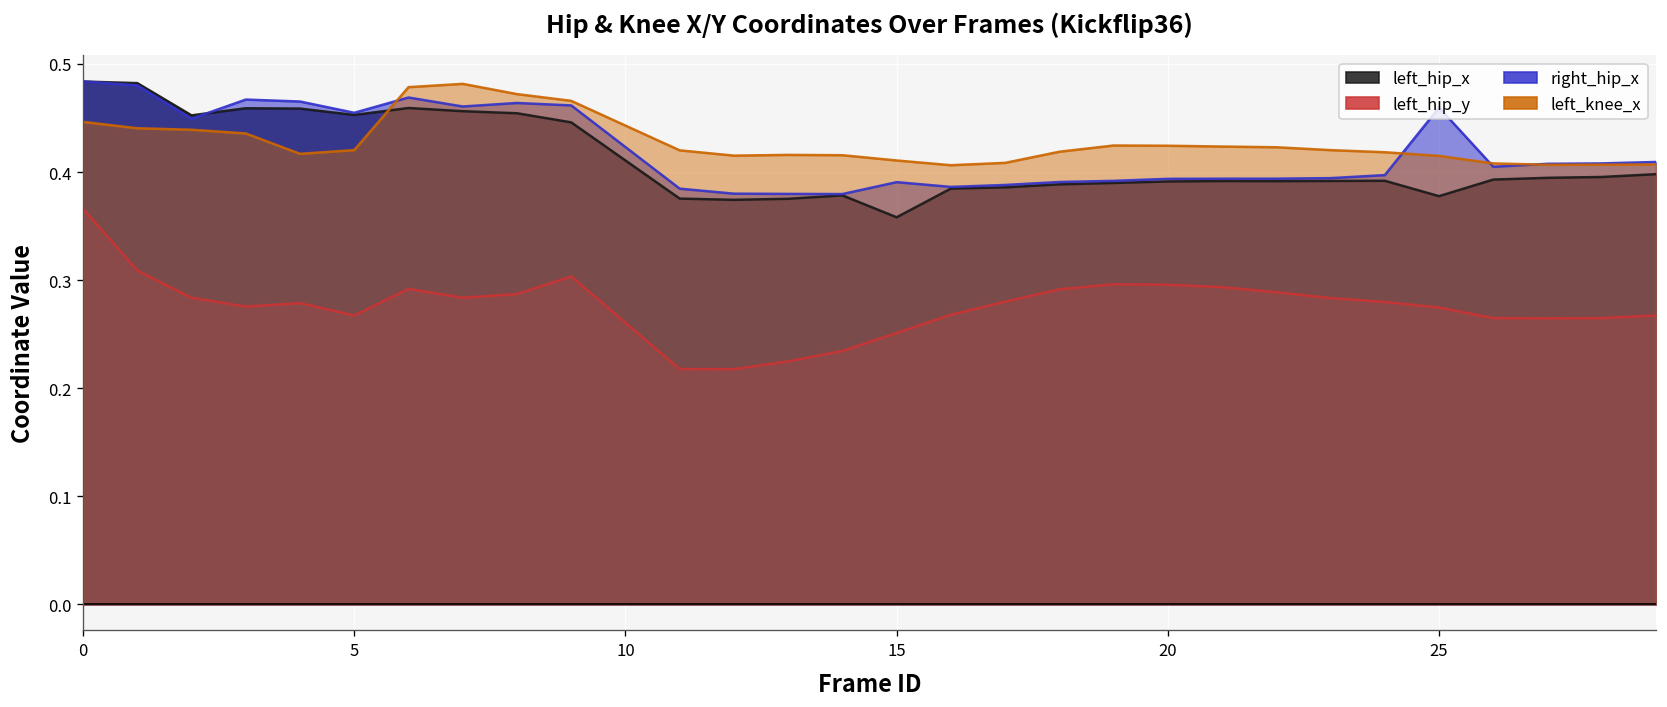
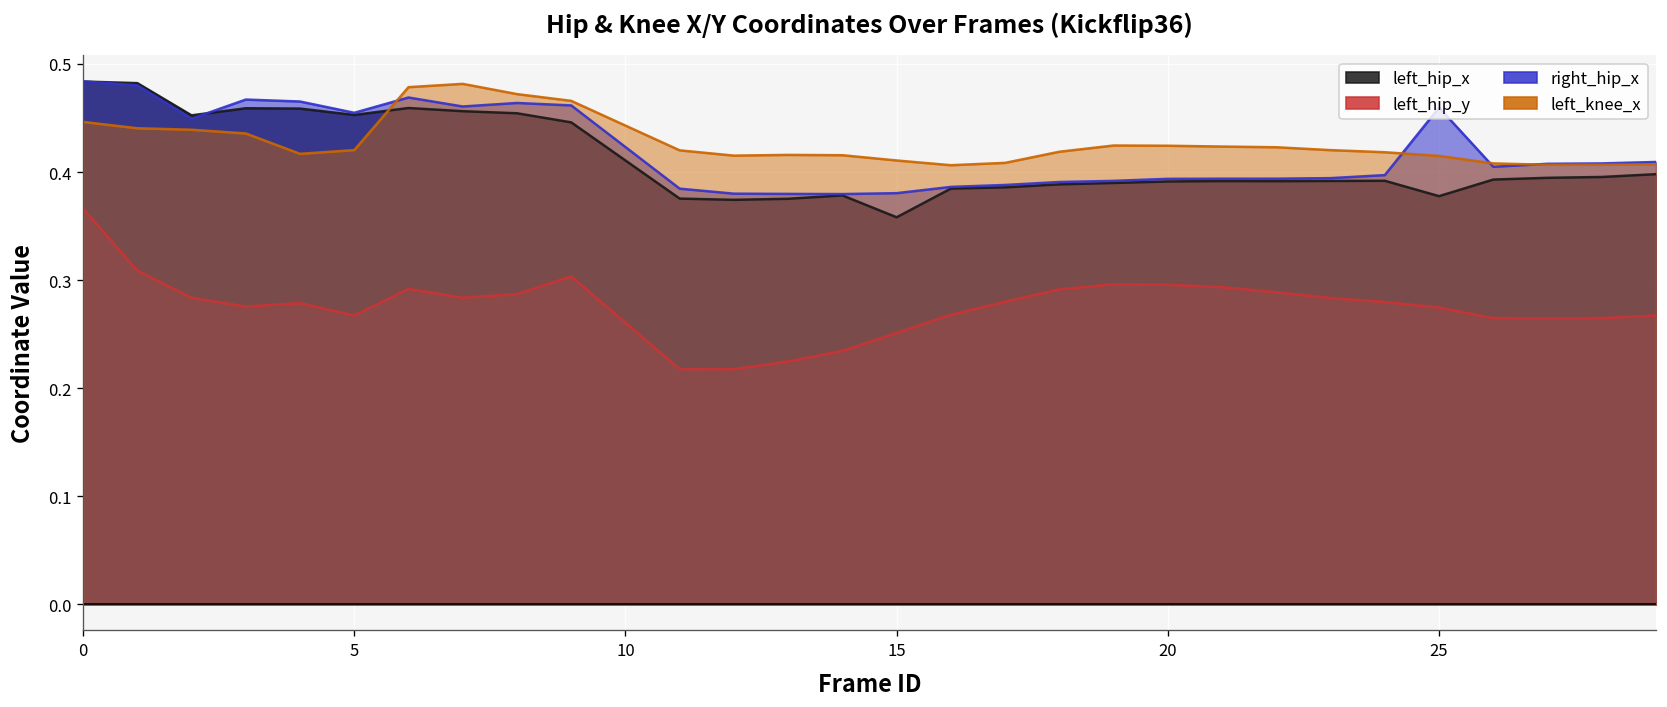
  {
    "left_hip_x": {
      "15": 0.36,
      "25": 0.38
    },
    "right_hip_x": {
-     "15": 0.39
+     "15": 0.38
    }
  }
